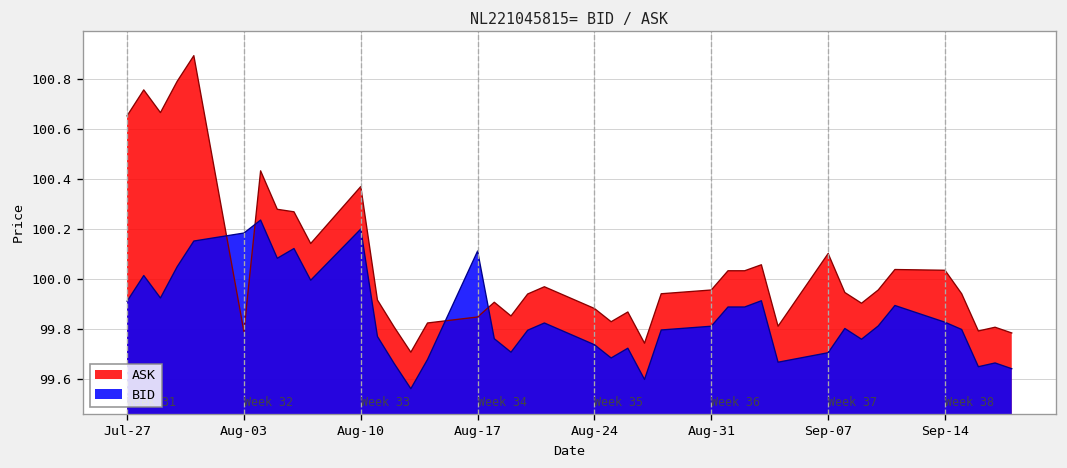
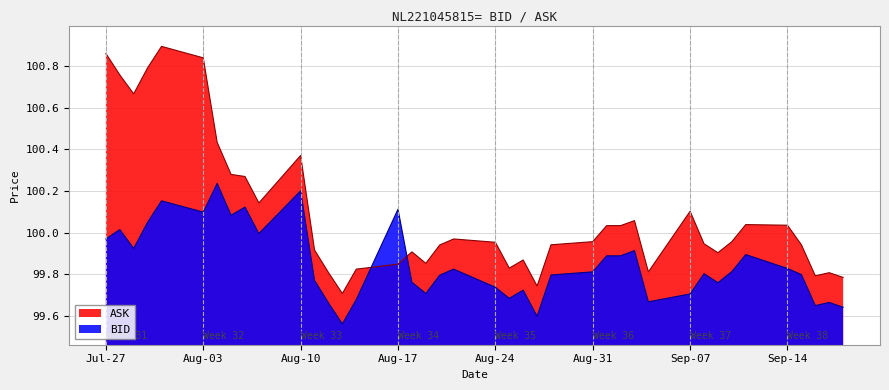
  {
    "ASK": {
-     "Jul-27": 100.65,
-     "Aug-03": 99.79,
+     "Jul-27": 100.86,
+     "Aug-03": 100.84,
      "Aug-10": 100.37,
      "Aug-17": 99.85,
-     "Aug-24": 99.88,
+     "Aug-24": 99.95,
      "Aug-31": 99.96,
      "Sep-07": 100.10,
      "Sep-14": 100.04
    },
    "BID": {
-     "Jul-27": 99.91,
-     "Aug-03": 100.18,
+     "Jul-27": 99.97,
+     "Aug-03": 100.10,
      "Aug-10": 100.20,
      "Aug-17": 100.11,
      "Aug-24": 99.74,
      "Aug-31": 99.81,
      "Sep-07": 99.71,
      "Sep-14": 99.83
    }
  }
